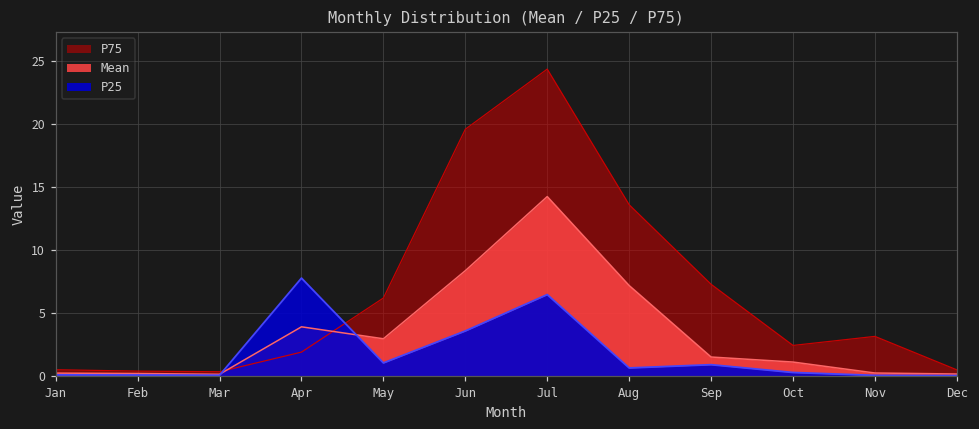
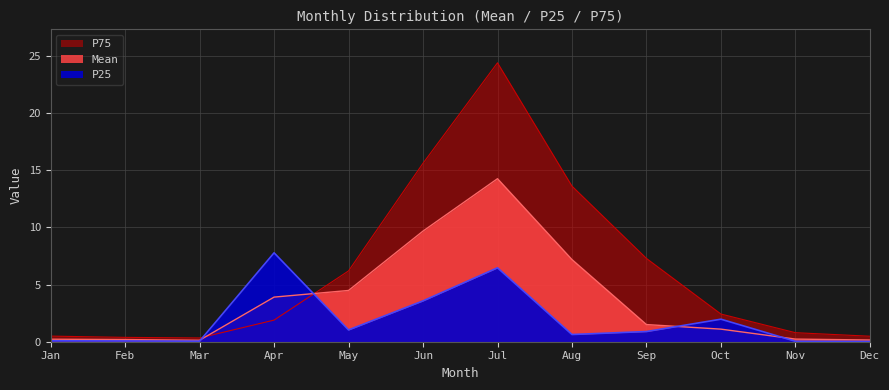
  {
    "P75": {
      "Jan": 0.5,
      "Apr": 1.9,
      "May": 6.2,
-     "Jun": 19.6,
+     "Jun": 15.6,
      "Jul": 24.4,
      "Aug": 13.6,
      "Sep": 7.3,
      "Oct": 2.4,
-     "Nov": 3.1,
+     "Nov": 0.8,
      "Dec": 0.5
    },
    "Mean": {
      "Apr": 3.9,
-     "May": 3.0,
-     "Jun": 8.4,
+     "May": 4.5,
+     "Jun": 9.7,
      "Jul": 14.3,
      "Aug": 7.2,
      "Sep": 1.5,
      "Oct": 1.1
    },
    "P25": {
      "Apr": 7.8,
      "May": 1.0,
      "Jun": 3.6,
      "Jul": 6.5,
      "Aug": 0.6,
      "Sep": 0.9,
-     "Oct": 0.3
+     "Oct": 2.0
    }
  }
